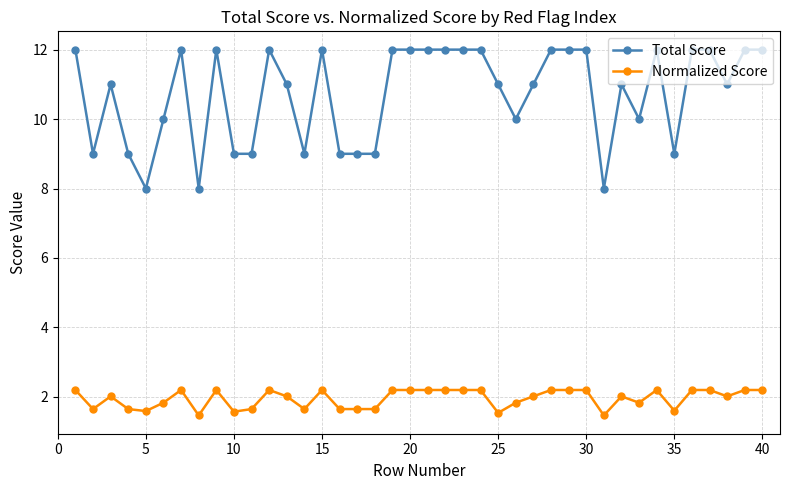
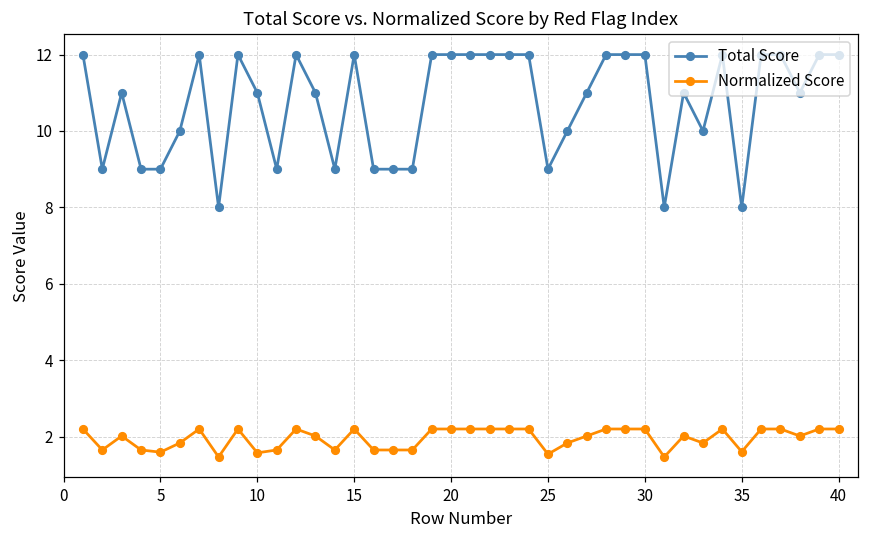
  {
    "Total Score": {
-     "5": 8,
-     "10": 9,
+     "5": 9,
+     "10": 11,
      "15": 12,
      "20": 12,
-     "25": 11,
+     "25": 9,
      "30": 12,
-     "35": 9
+     "35": 8
    },
    "Normalized Score": {
      "5": 1.6,
      "10": 1.6,
      "15": 2.2,
      "20": 2.2,
      "25": 1.5,
      "30": 2.2,
      "35": 1.6,
      "40": 2.2
    }
  }
